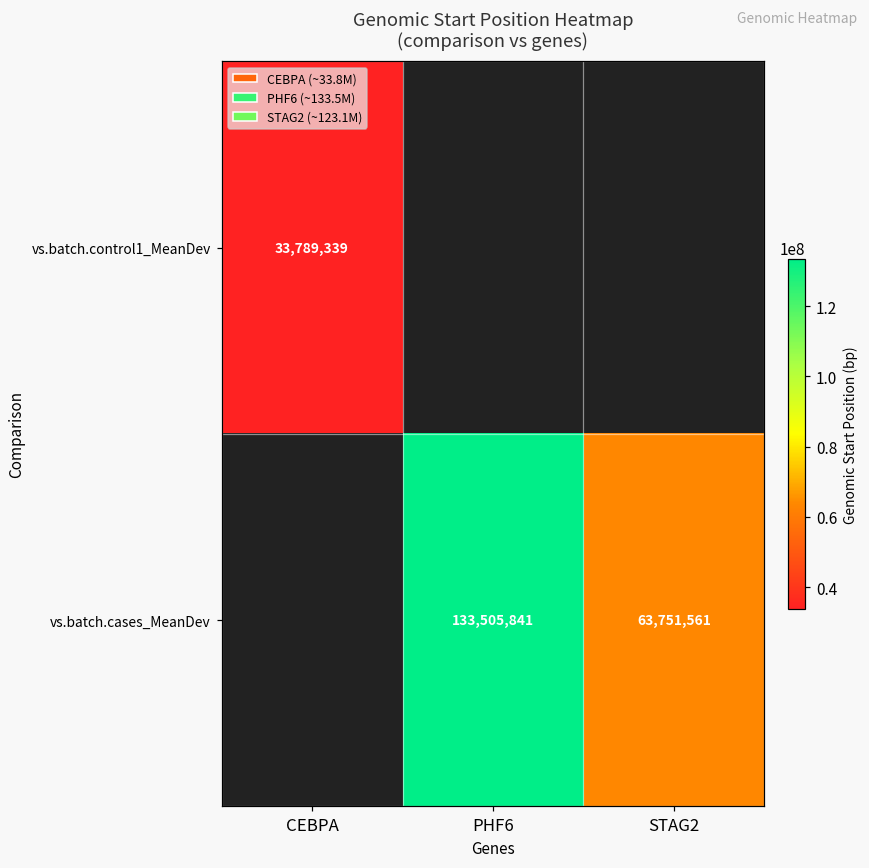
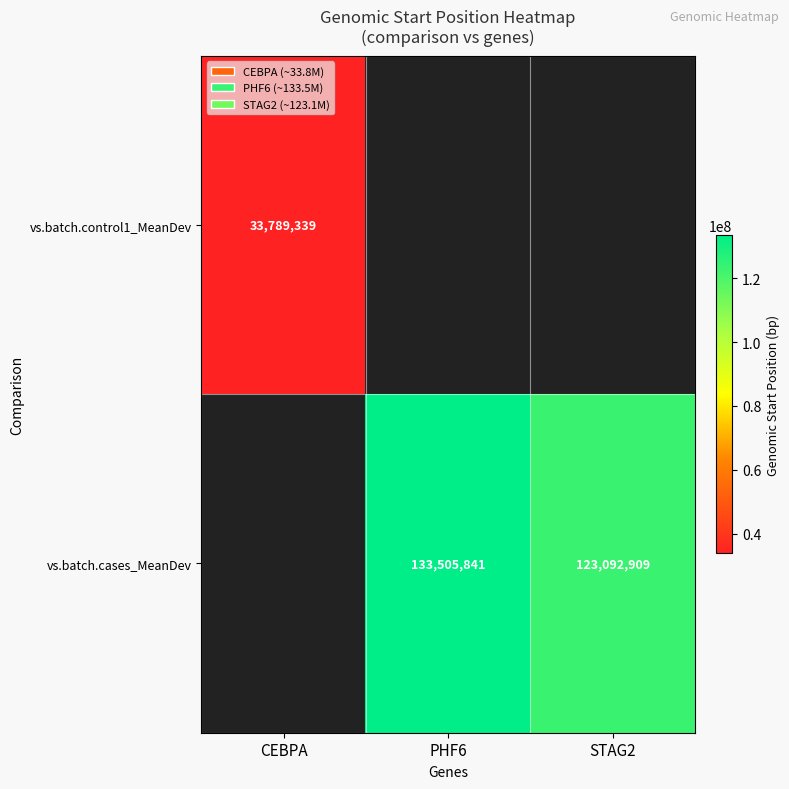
  {
    "vs.batch.control1_MeanDev": {
      "CEBPA": "33,789,339"
    },
    "vs.batch.cases_MeanDev": {
      "PHF6": "133,505,841",
-     "STAG2": "63,751,561"
+     "STAG2": "123,092,909"
    }
  }
